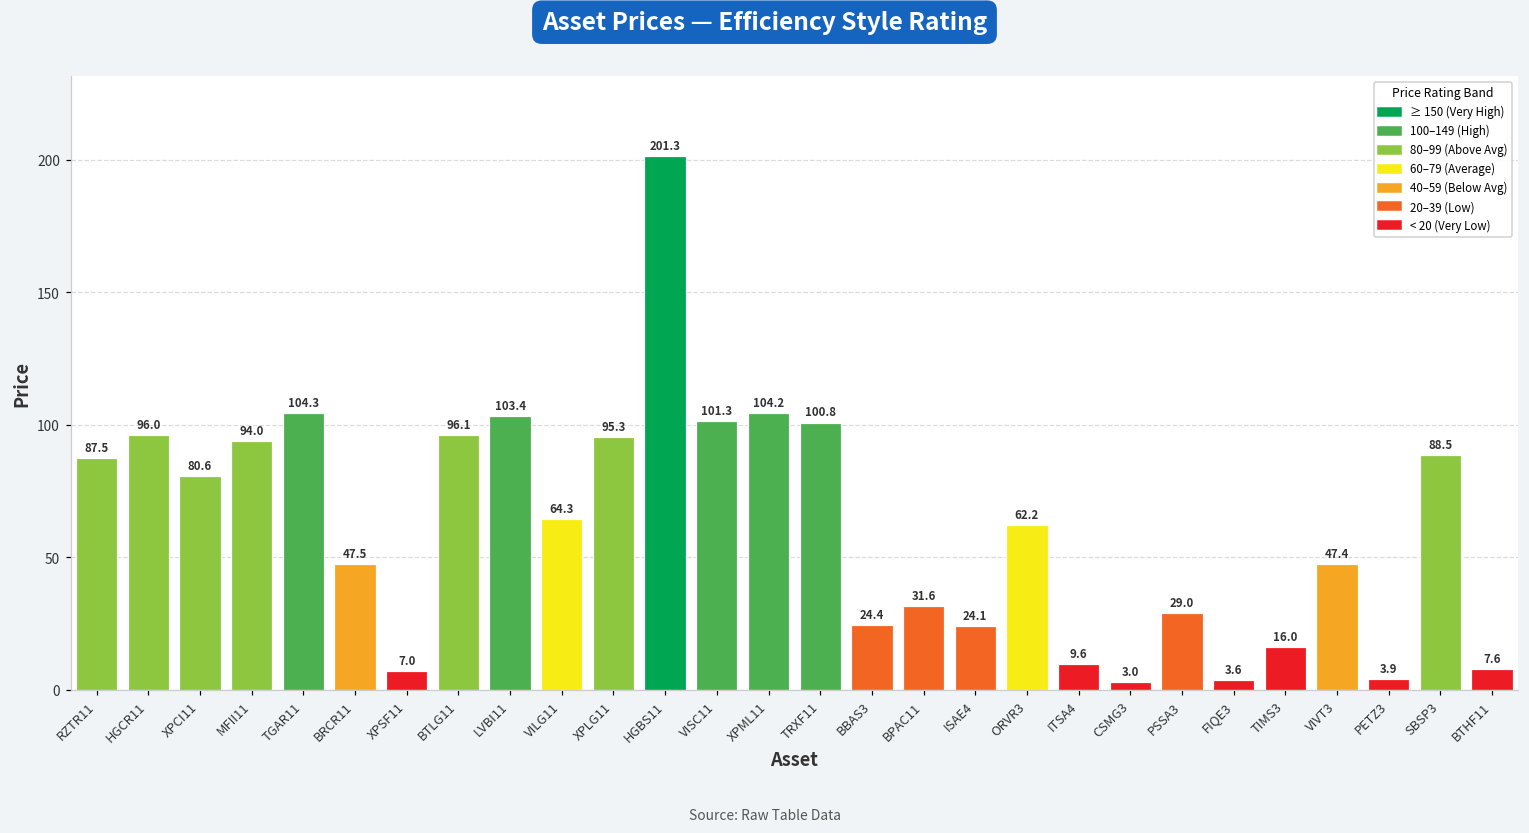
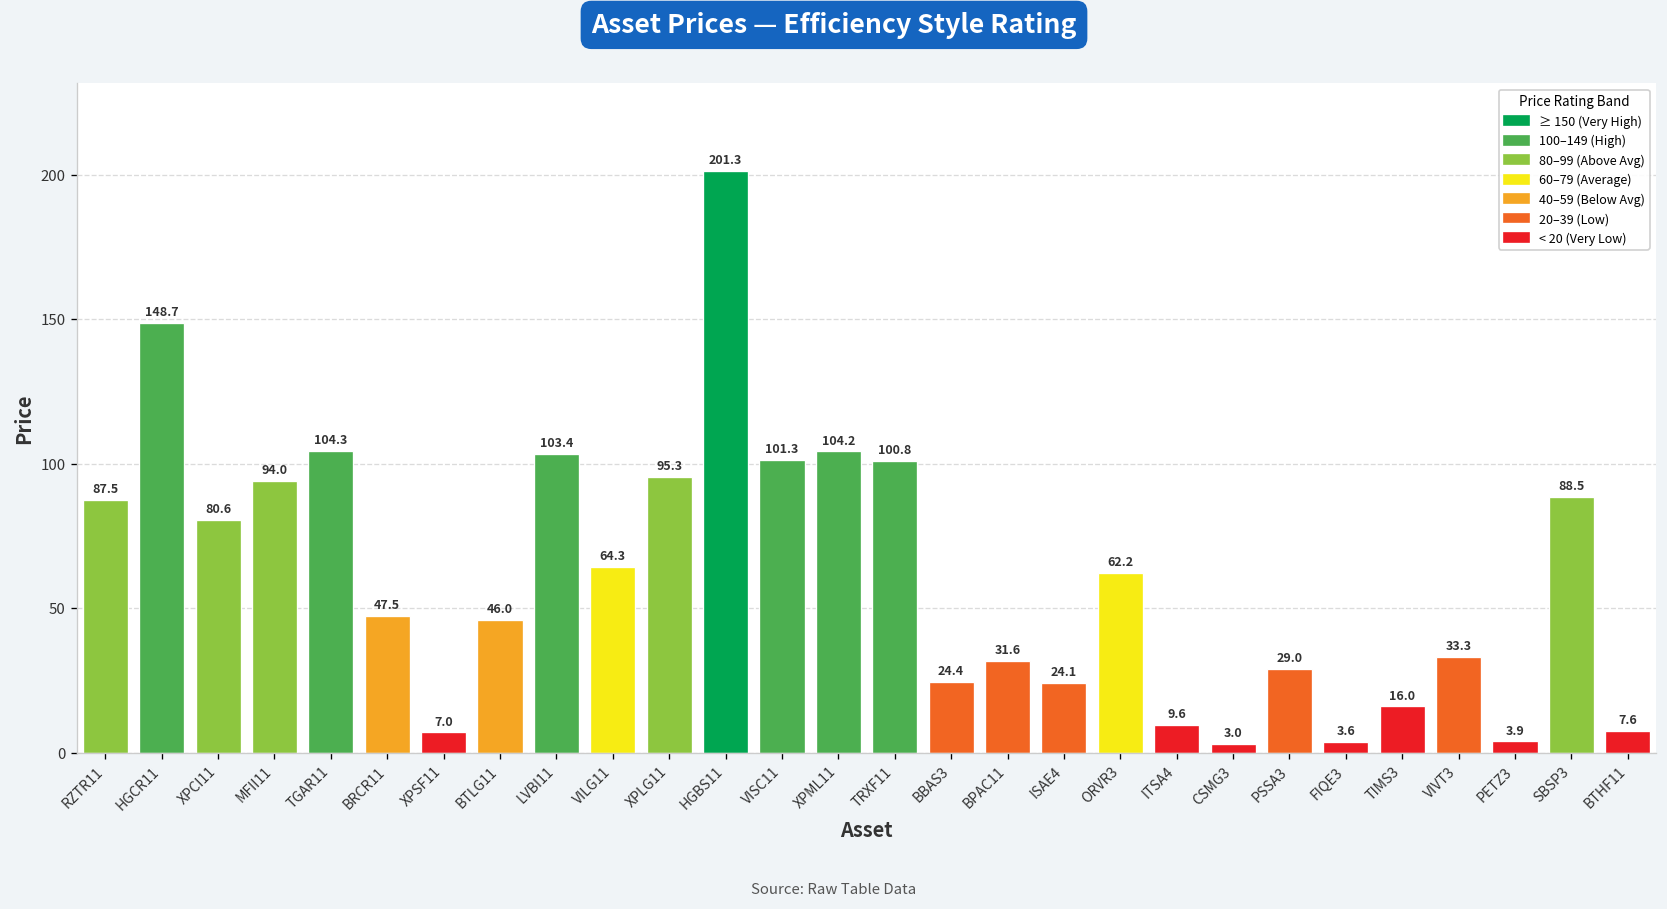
  {
    "RZTR11": 87.5,
-   "HGCR11": 96.0,
+   "HGCR11": 148.7,
    "XPCI11": 80.6,
    "MFII11": 94.0,
    "TGAR11": 104.3,
    "BRCR11": 47.5,
    "XPSF11": 7.0,
-   "BTLG11": 96.1,
+   "BTLG11": 46.0,
    "LVBI11": 103.4,
    "VILG11": 64.3,
    "XPLG11": 95.3,
    "HGBS11": 201.3,
    "VISC11": 101.3,
    "XPML11": 104.2,
    "TRXF11": 100.8,
    "BBAS3": 24.4,
    "BPAC11": 31.6,
    "ISAE4": 24.1,
    "ORVR3": 62.2,
    "ITSA4": 9.6,
    "CSMG3": 3.0,
    "PSSA3": 29.0,
    "FIQE3": 3.6,
    "TIMS3": 16.0,
-   "VIVT3": 47.4,
+   "VIVT3": 33.3,
    "PETZ3": 3.9,
    "SBSP3": 88.5,
    "BTHF11": 7.6
  }
